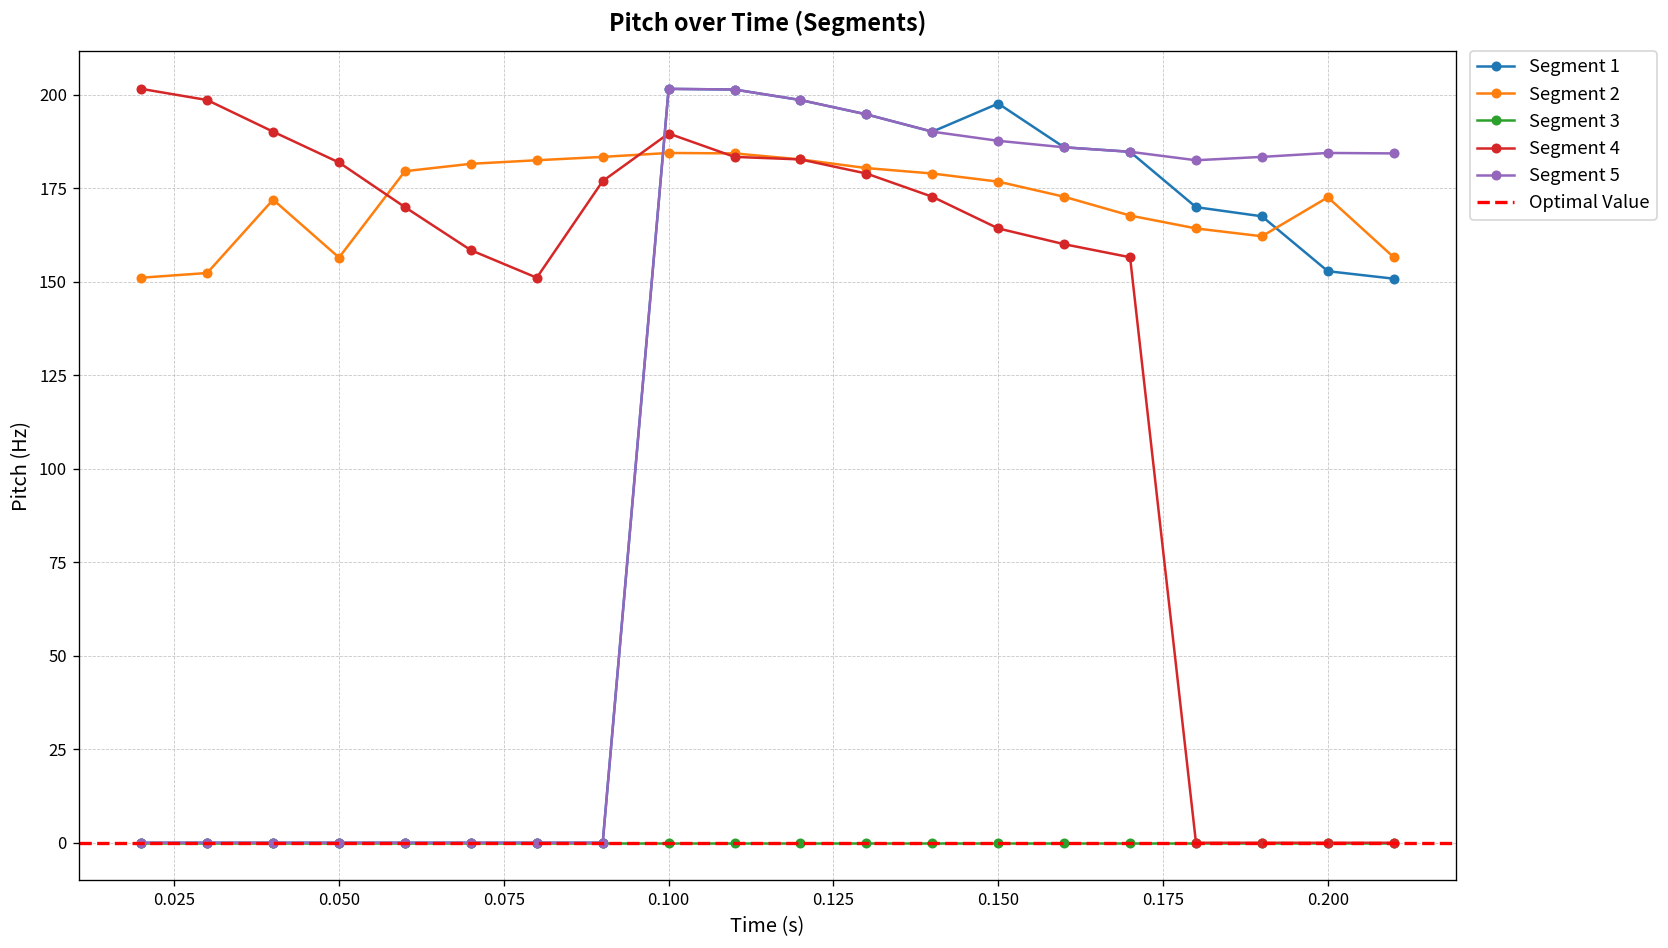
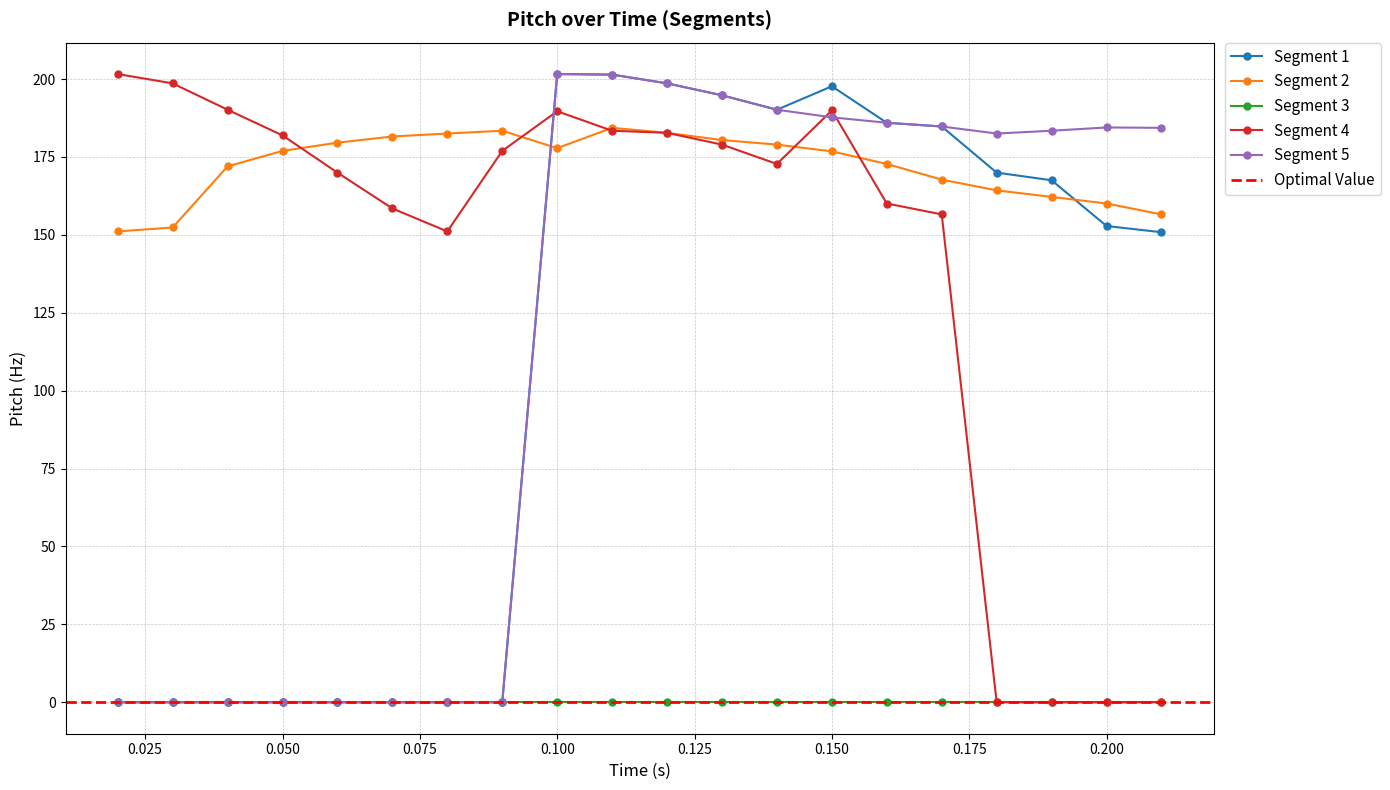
  {
    "Segment 1": {
      "0.150": 198,
      "0.200": 153
    },
    "Segment 2": {
-     "0.050": 156,
-     "0.100": 184,
+     "0.050": 177,
+     "0.100": 178,
      "0.150": 177,
-     "0.200": 173
+     "0.200": 160
    },
    "Segment 3": {
      "0.100": 0,
      "0.150": 0
    },
    "Segment 4": {
      "0.050": 182,
      "0.100": 190,
-     "0.150": 164
+     "0.150": 190
    },
    "Segment 5": {
      "0.150": 188,
      "0.200": 184
    }
  }
